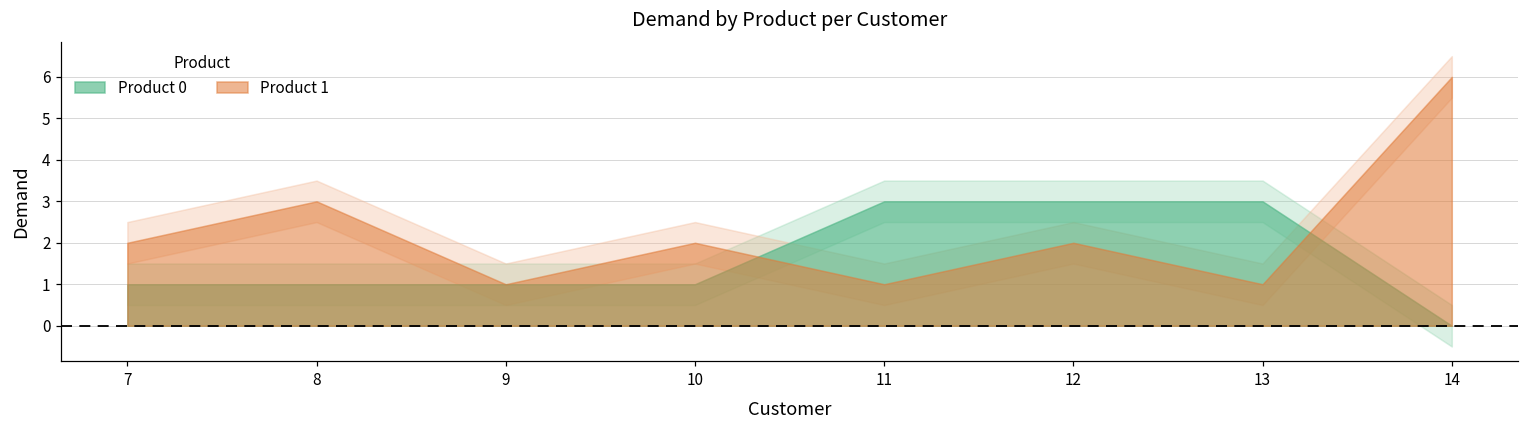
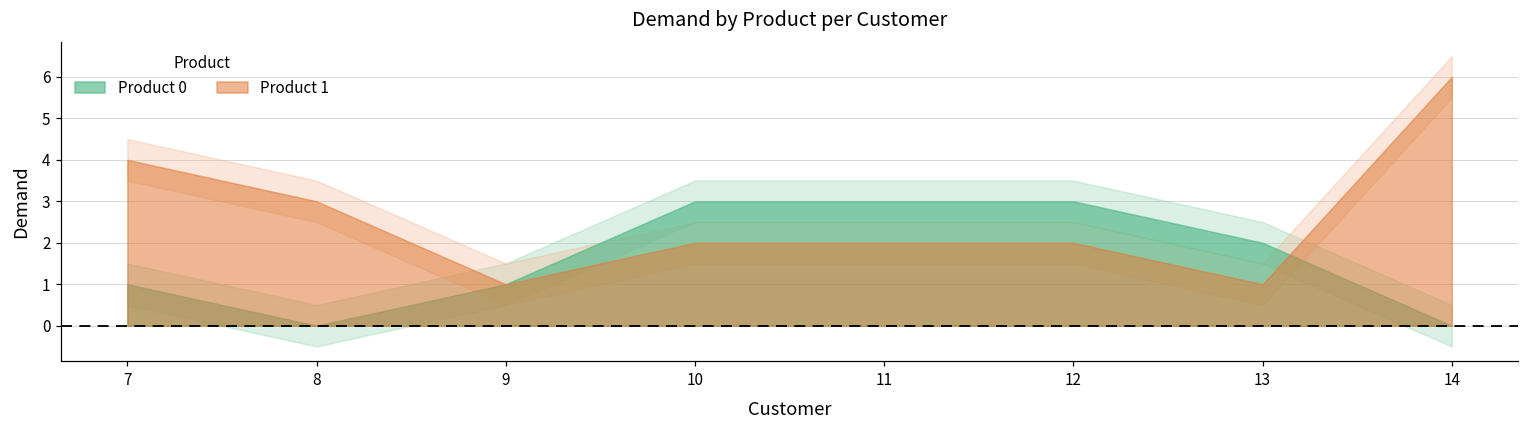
  {
    "Product 0": {
      "7": 1,
-     "8": 1,
-     "10": 1,
+     "8": 0,
+     "10": 3,
      "11": 3,
      "12": 3,
-     "13": 3,
+     "13": 2,
      "14": 0
    },
    "Product 1": {
-     "7": 2,
+     "7": 4,
      "8": 3,
      "10": 2,
-     "11": 1,
+     "11": 2,
      "12": 2,
      "13": 1,
      "14": 6
    }
  }
